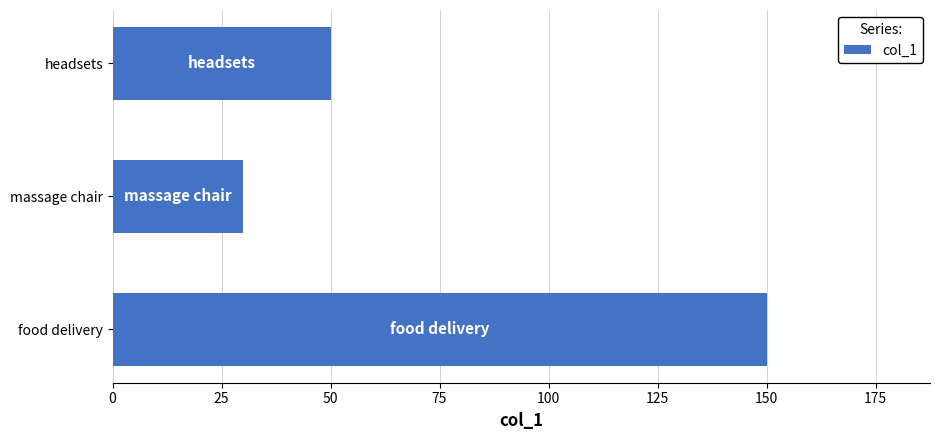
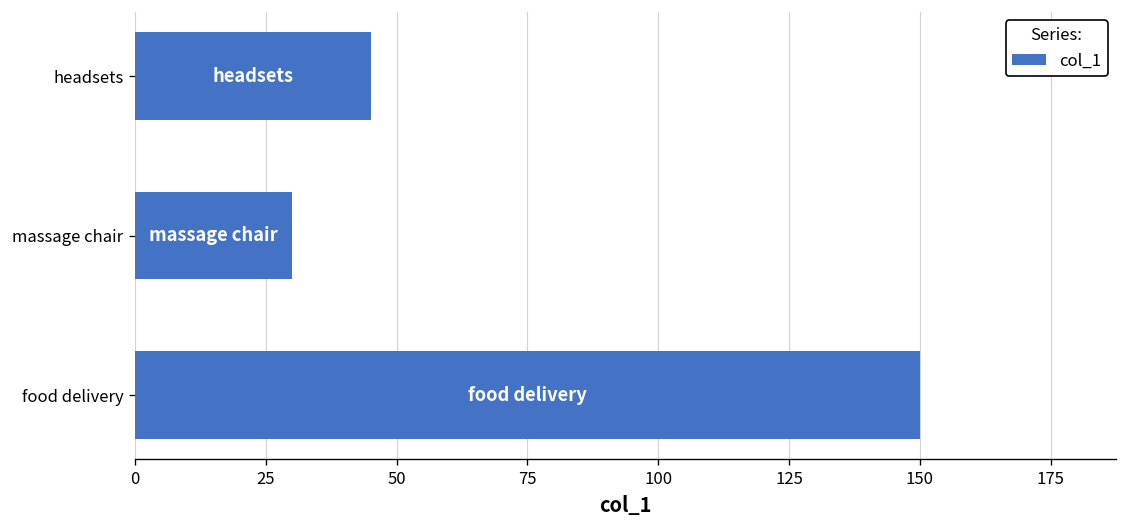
  {
-   "headsets": 50,
+   "headsets": 45,
    "massage chair": 30,
    "food delivery": 150
  }
